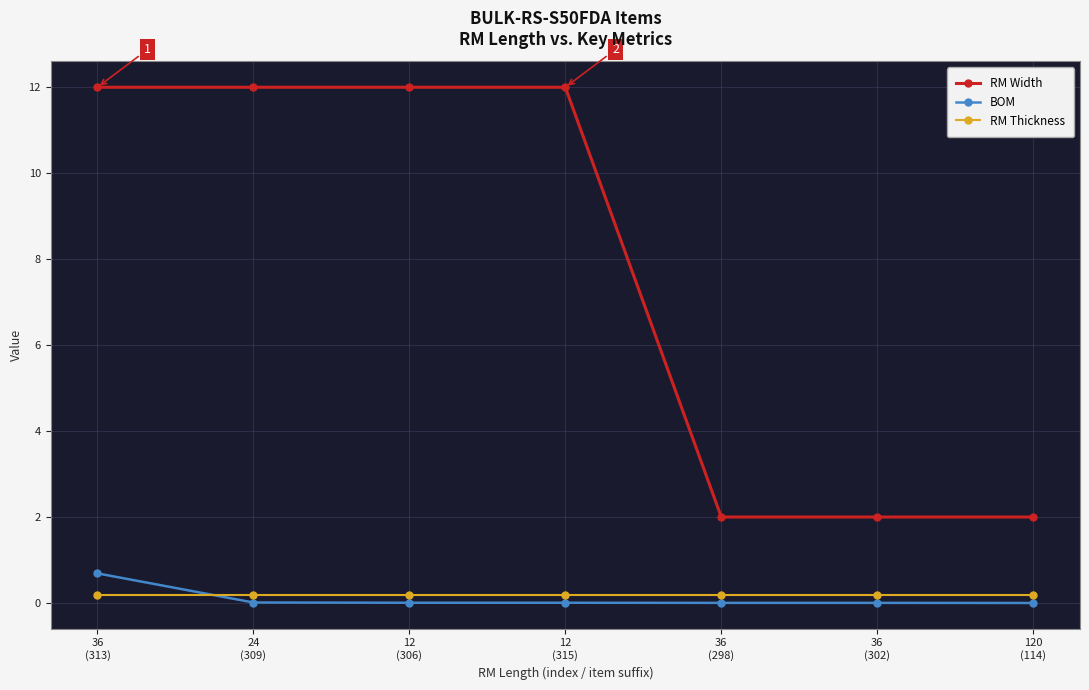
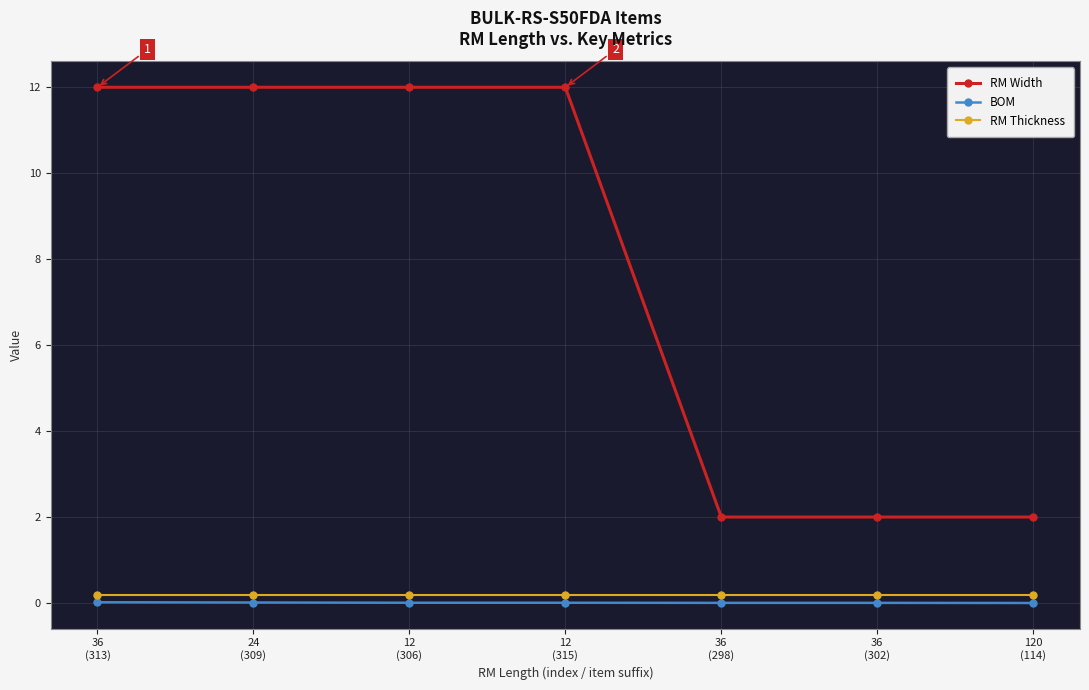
  {
    "RM Width": {
      "24 (309)": 12.0,
      "12 (306)": 12.0,
      "36 (298)": 2.0,
      "36 (302)": 2.0,
      "120 (114)": 2.0
    },
    "BOM": {
-     "36 (313)": 0.7,
+     "36 (313)": 0.0,
      "24 (309)": 0.0,
      "12 (306)": 0.0,
      "12 (315)": 0.0,
      "36 (298)": 0.0,
      "36 (302)": 0.0,
      "120 (114)": 0.0
    },
    "RM Thickness": {
      "36 (313)": 0.2,
      "24 (309)": 0.2,
      "12 (306)": 0.2,
      "12 (315)": 0.2,
      "36 (298)": 0.2,
      "36 (302)": 0.2,
      "120 (114)": 0.2
    }
  }
